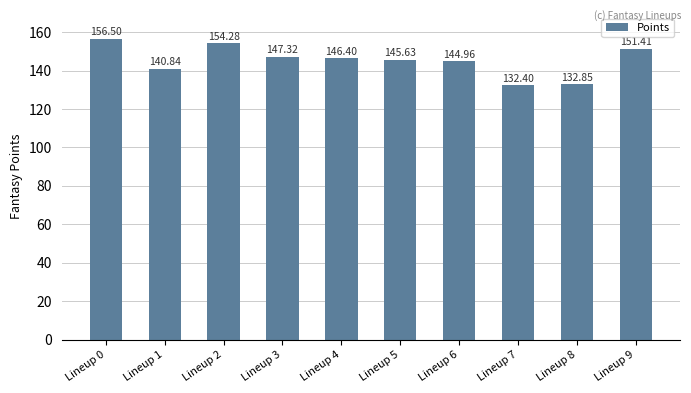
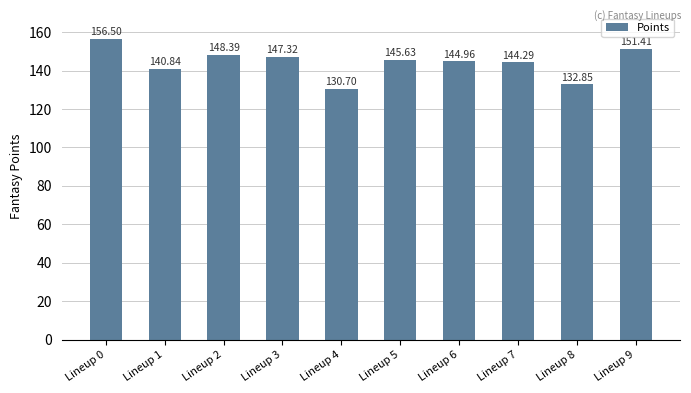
  {
    "Lineup 0": 156.50,
    "Lineup 1": 140.84,
-   "Lineup 2": 154.28,
+   "Lineup 2": 148.39,
    "Lineup 3": 147.32,
-   "Lineup 4": 146.40,
+   "Lineup 4": 130.70,
    "Lineup 5": 145.63,
    "Lineup 6": 144.96,
-   "Lineup 7": 132.40,
+   "Lineup 7": 144.29,
    "Lineup 8": 132.85
  }
